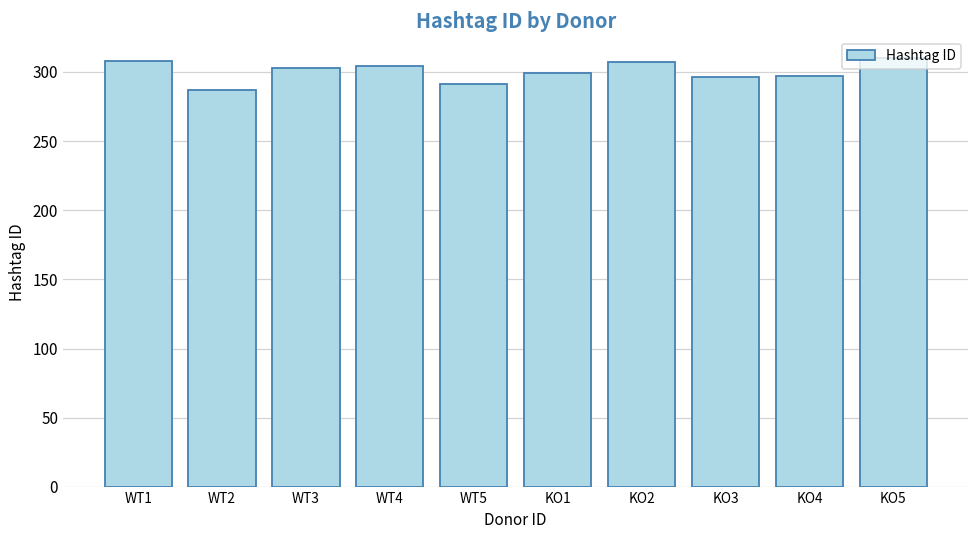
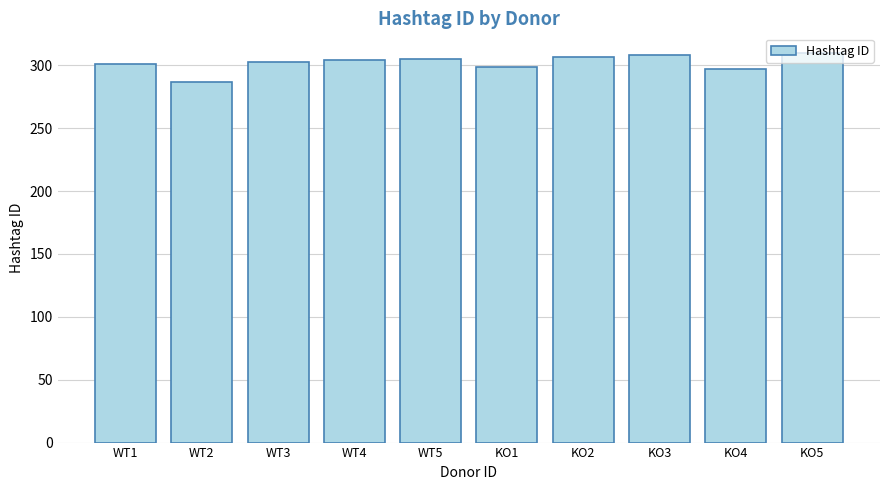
  {
-   "WT1": 308,
+   "WT1": 301,
    "WT2": 287,
    "WT3": 303,
    "WT4": 304,
-   "WT5": 291,
+   "WT5": 305,
    "KO1": 299,
    "KO2": 307,
-   "KO3": 296,
+   "KO3": 308,
    "KO4": 297
  }
